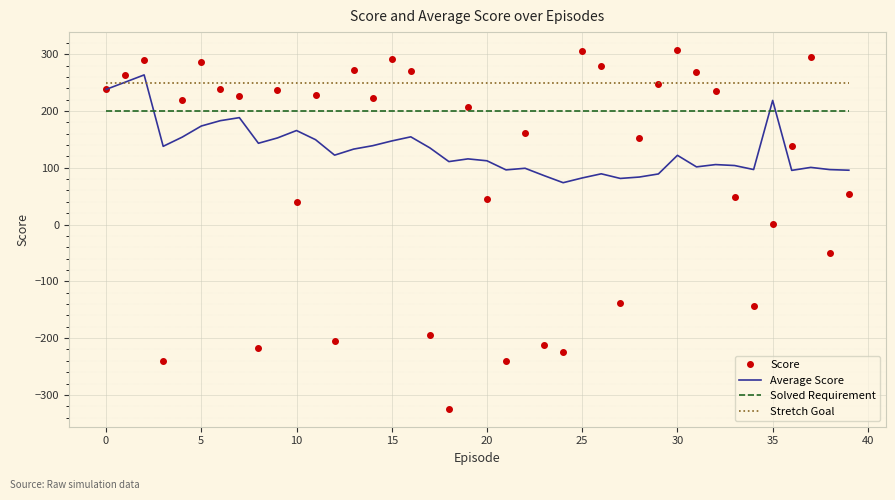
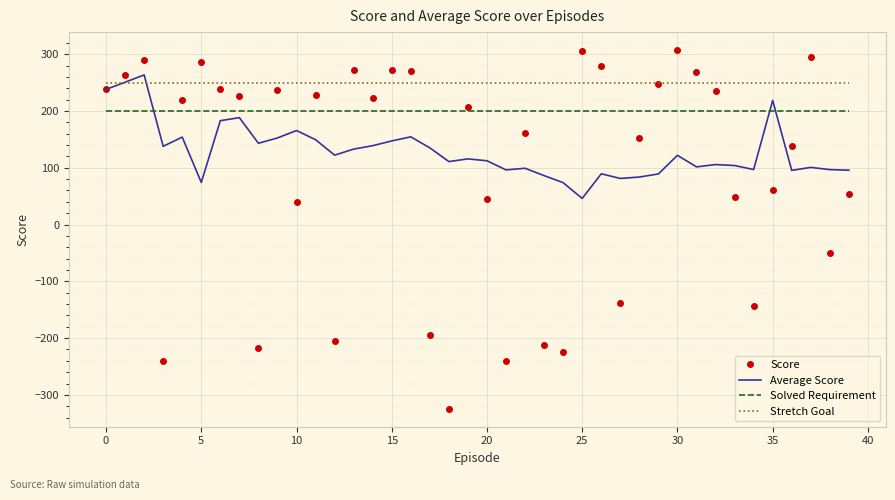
  {
    "Score": {
      "5": 290,
      "10": 40,
-     "15": 290,
+     "15": 270,
      "20": 50,
      "25": 300,
      "30": 310,
-     "35": 0
+     "35": 60
    },
    "Average Score": {
-     "5": 170,
+     "5": 70,
      "10": 170,
      "15": 150,
      "20": 110,
-     "25": 80,
+     "25": 50,
      "30": 120,
      "35": 220
    },
    "Solved Requirement": {
      "0": 200,
      "5": 200,
      "10": 200,
      "15": 200,
      "20": 200,
      "25": 200,
      "30": 200,
      "35": 200
    },
    "Stretch Goal": {
      "0": 250,
      "5": 250,
      "10": 250,
      "15": 250,
      "20": 250,
      "25": 250,
      "30": 250,
      "35": 250
    }
  }
